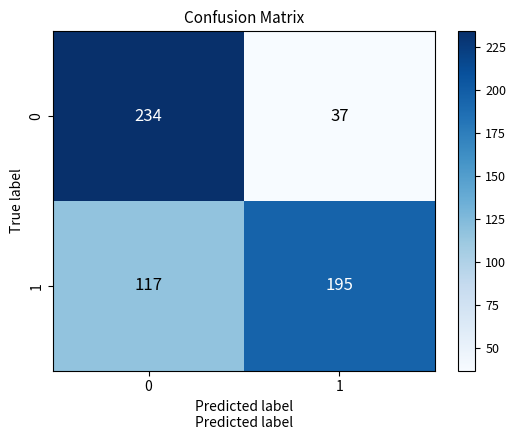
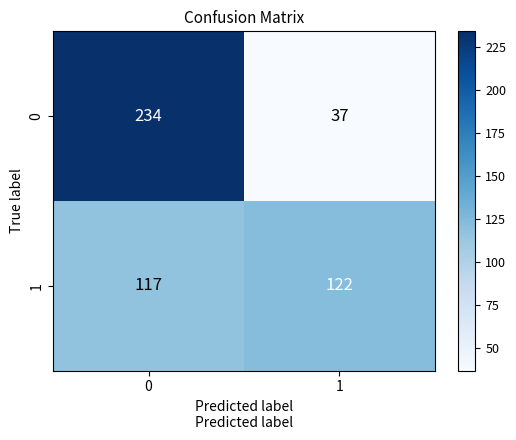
  {
    "0": {
      "0": 234,
      "1": 37
    },
    "1": {
      "0": 117,
-     "1": 195
+     "1": 122
    }
  }
